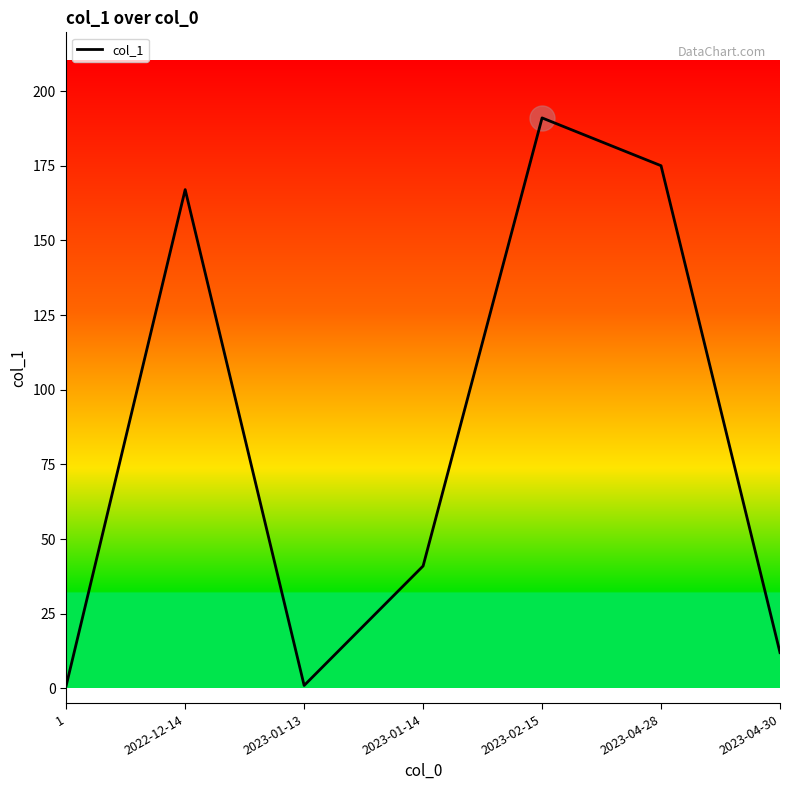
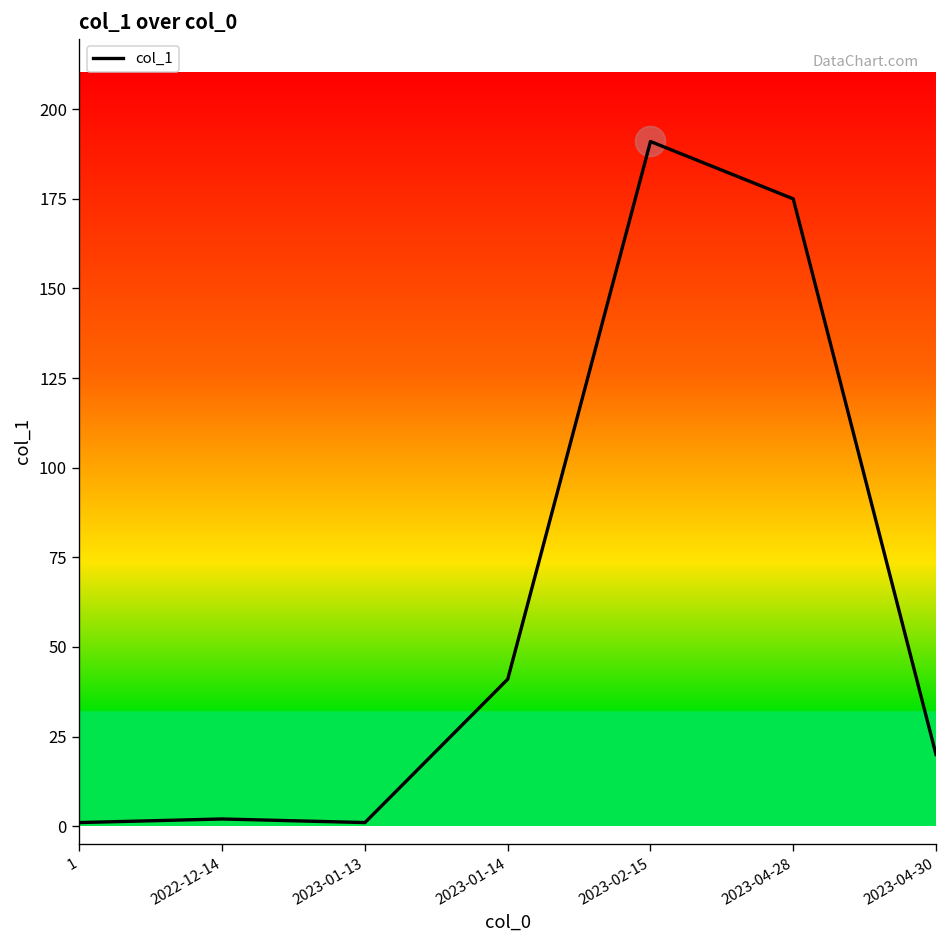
  {
    "col_1": {
      "1": 1,
-     "2022-12-14": 167,
+     "2022-12-14": 2,
      "2023-01-13": 1,
      "2023-01-14": 41,
      "2023-04-28": 175,
-     "2023-04-30": 12
+     "2023-04-30": 20
    }
  }
